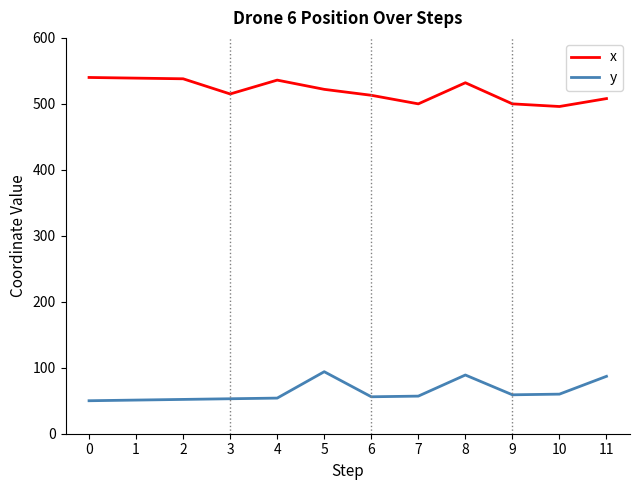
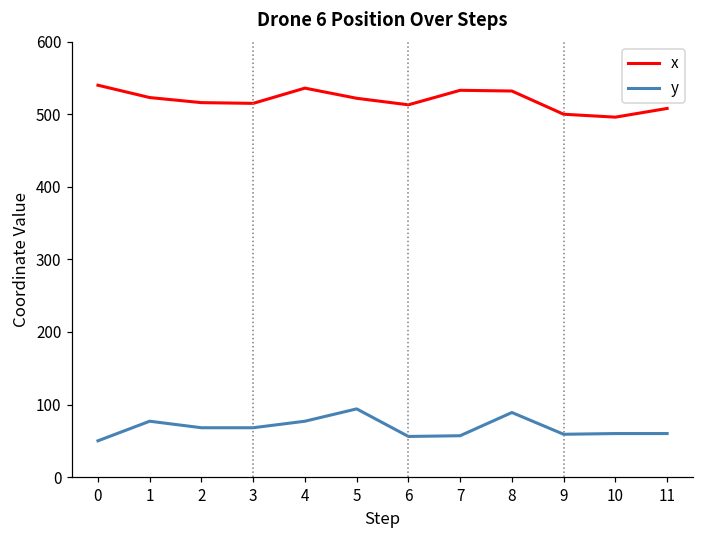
  {
    "x": {
      "0": 540,
-     "1": 540,
-     "2": 540,
+     "1": 520,
+     "2": 520,
      "3": 520,
      "4": 540,
      "5": 520,
      "6": 510,
-     "7": 500,
+     "7": 530,
      "8": 530,
      "9": 500,
      "10": 500,
      "11": 510
    },
    "y": {
      "0": 50,
-     "1": 50,
-     "2": 50,
-     "3": 50,
-     "4": 50,
+     "1": 80,
+     "2": 70,
+     "3": 70,
+     "4": 80,
      "5": 90,
      "6": 60,
      "7": 60,
      "8": 90,
      "9": 60,
      "10": 60,
-     "11": 90
+     "11": 60
    }
  }
